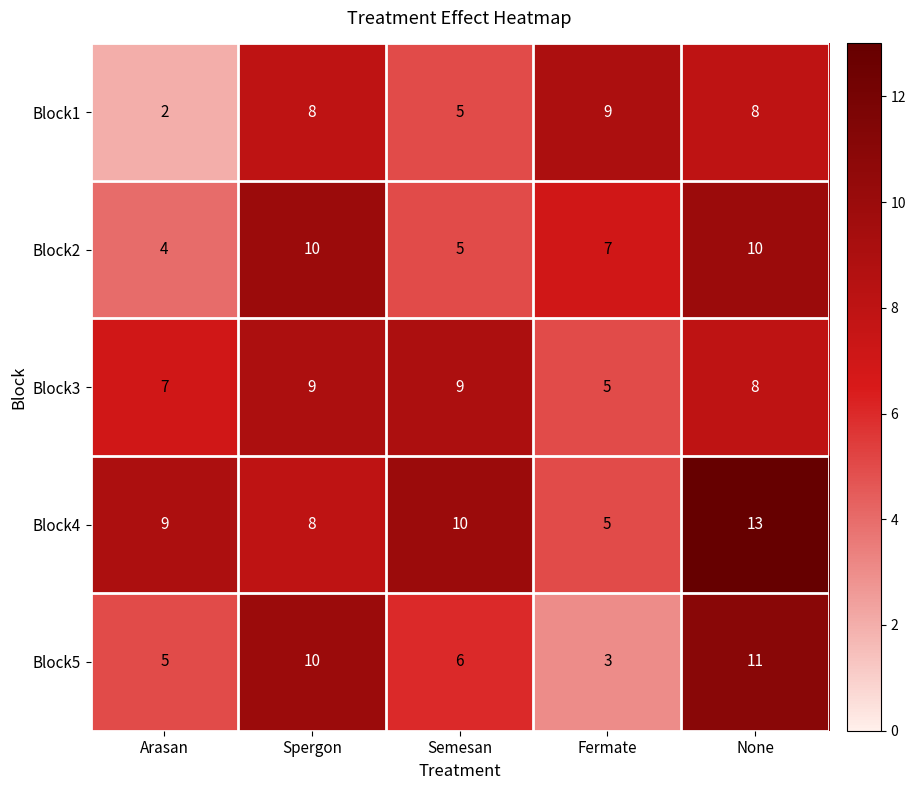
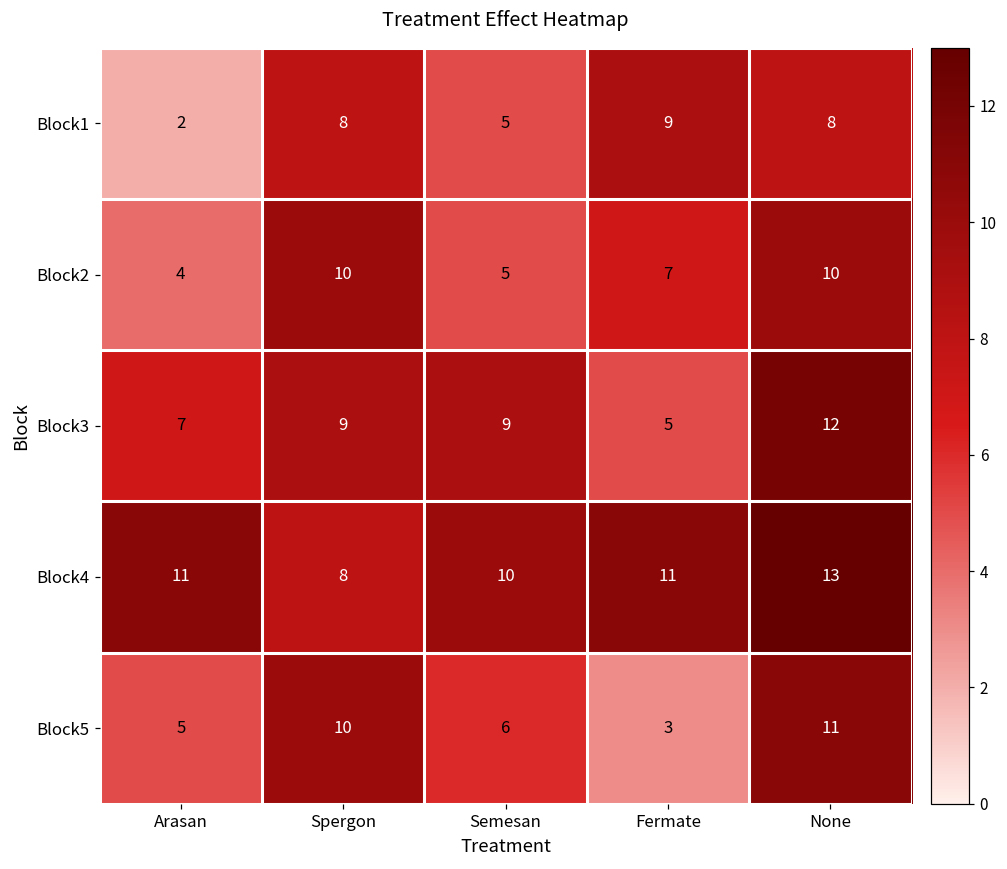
  {
    "Block1": {
      "Arasan": 2,
      "Spergon": 8,
      "Semesan": 5,
      "Fermate": 9,
      "None": 8
    },
    "Block2": {
      "Arasan": 4,
      "Spergon": 10,
      "Semesan": 5,
      "Fermate": 7,
      "None": 10
    },
    "Block3": {
      "Arasan": 7,
      "Spergon": 9,
      "Semesan": 9,
      "Fermate": 5,
-     "None": 8
+     "None": 12
    },
    "Block4": {
-     "Arasan": 9,
+     "Arasan": 11,
      "Spergon": 8,
      "Semesan": 10,
-     "Fermate": 5,
+     "Fermate": 11,
      "None": 13
    },
    "Block5": {
      "Arasan": 5,
      "Spergon": 10,
      "Semesan": 6,
      "Fermate": 3,
      "None": 11
    }
  }
